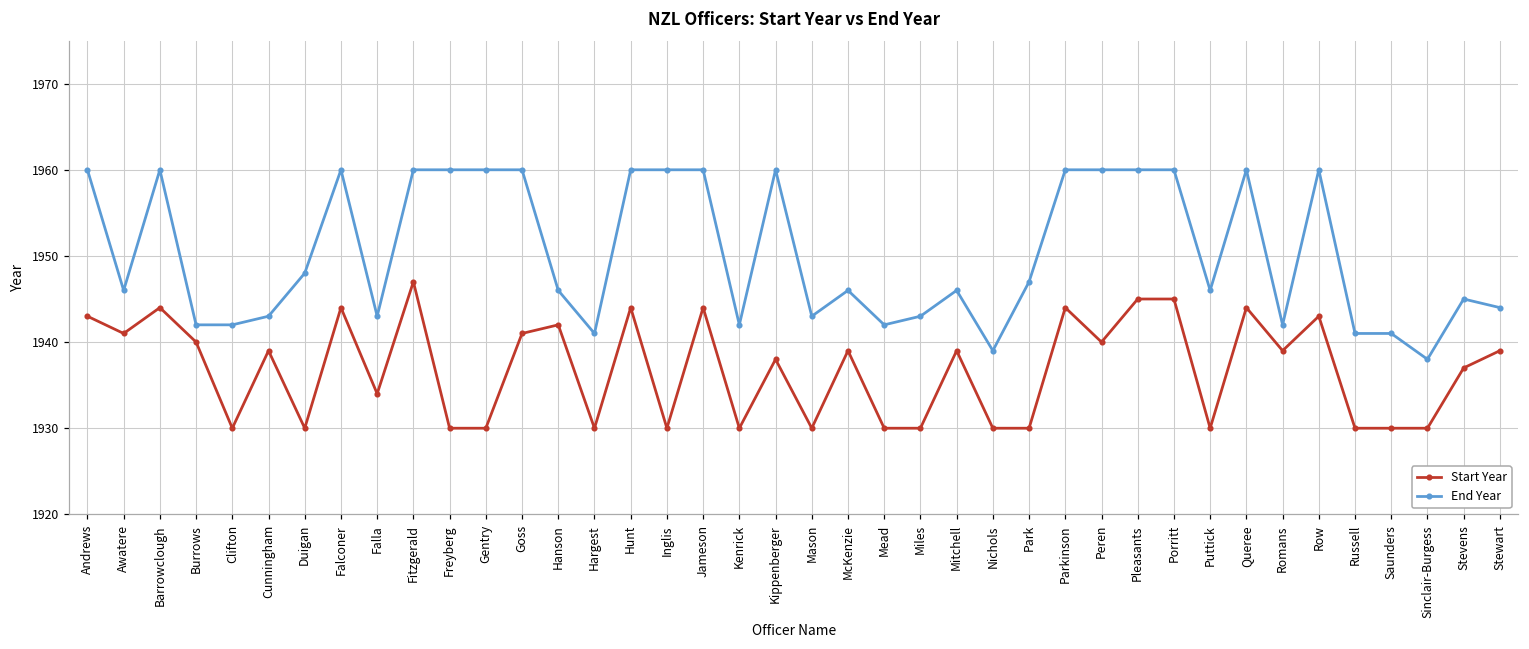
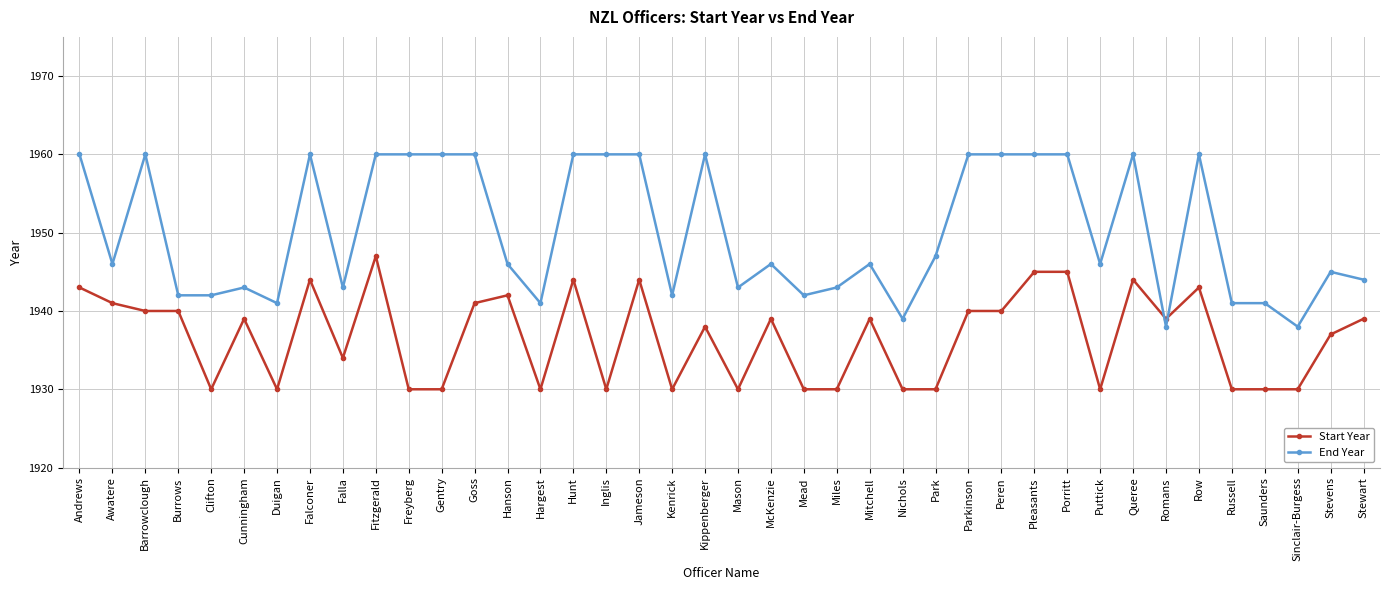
  {
    "Start Year": {
      "Andrews": 1943,
      "Awatere": 1941,
-     "Barrowclough": 1944,
+     "Barrowclough": 1940,
      "Burrows": 1940,
      "Clifton": 1930,
      "Cunningham": 1939,
      "Duigan": 1930,
      "Falconer": 1944,
      "Falla": 1934,
      "Fitzgerald": 1947,
      "Freyberg": 1930,
      "Gentry": 1930,
      "Goss": 1941,
      "Hanson": 1942,
      "Hargest": 1930,
      "Hunt": 1944,
      "Inglis": 1930,
      "Jameson": 1944,
      "Kenrick": 1930,
      "Kippenberger": 1938,
      "Mason": 1930,
      "McKenzie": 1939,
      "Mead": 1930,
      "Miles": 1930,
      "Mitchell": 1939,
      "Nichols": 1930,
      "Park": 1930,
-     "Parkinson": 1944,
+     "Parkinson": 1940,
      "Peren": 1940,
      "Pleasants": 1945,
      "Porritt": 1945,
      "Puttick": 1930,
      "Queree": 1944,
      "Romans": 1939,
      "Row": 1943,
      "Russell": 1930,
      "Saunders": 1930,
      "Sinclair-Burgess": 1930,
      "Stevens": 1937,
      "Stewart": 1939
    },
    "End Year": {
      "Andrews": 1960,
      "Awatere": 1946,
      "Barrowclough": 1960,
      "Burrows": 1942,
      "Clifton": 1942,
      "Cunningham": 1943,
-     "Duigan": 1948,
+     "Duigan": 1941,
      "Falconer": 1960,
      "Falla": 1943,
      "Fitzgerald": 1960,
      "Freyberg": 1960,
      "Gentry": 1960,
      "Goss": 1960,
      "Hanson": 1946,
      "Hargest": 1941,
      "Hunt": 1960,
      "Inglis": 1960,
      "Jameson": 1960,
      "Kenrick": 1942,
      "Kippenberger": 1960,
      "Mason": 1943,
      "McKenzie": 1946,
      "Mead": 1942,
      "Miles": 1943,
      "Mitchell": 1946,
      "Nichols": 1939,
      "Park": 1947,
      "Parkinson": 1960,
      "Peren": 1960,
      "Pleasants": 1960,
      "Porritt": 1960,
      "Puttick": 1946,
      "Queree": 1960,
-     "Romans": 1942,
+     "Romans": 1938,
      "Row": 1960,
      "Russell": 1941,
      "Saunders": 1941,
      "Sinclair-Burgess": 1938,
      "Stevens": 1945,
      "Stewart": 1944
    }
  }
